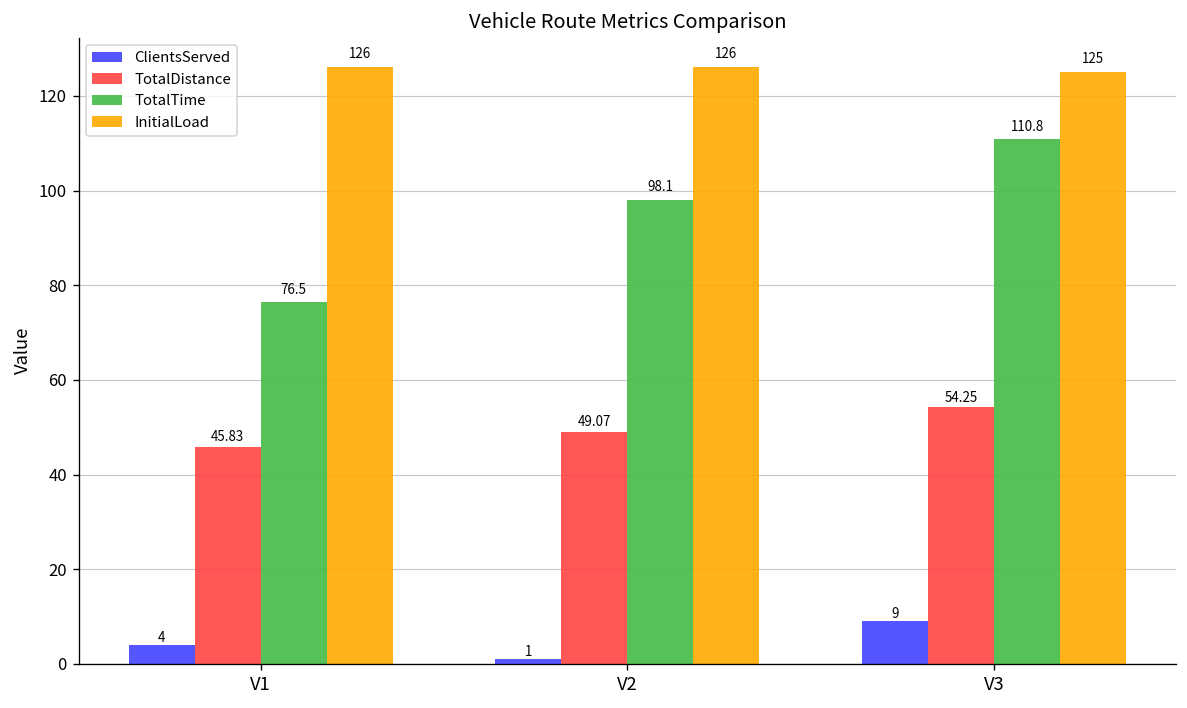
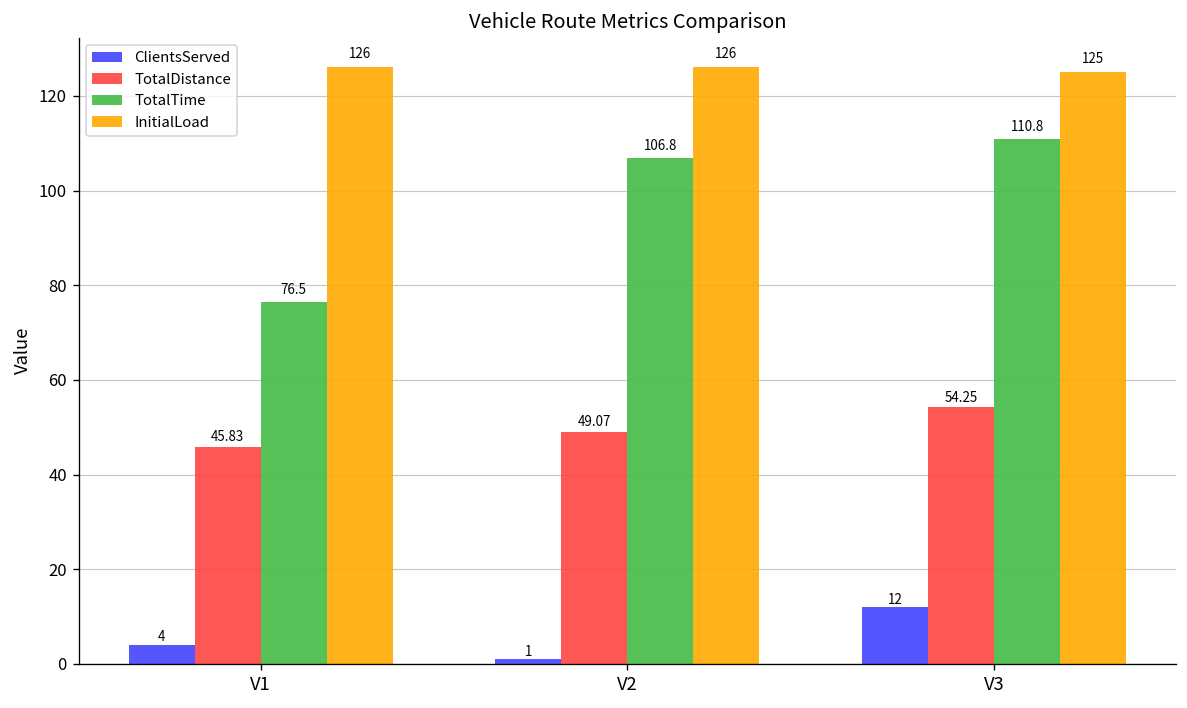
  {
    "ClientsServed": {
      "V1": 4,
      "V2": 1,
-     "V3": 9
+     "V3": 12
    },
    "TotalDistance": {
      "V1": 45.83,
      "V2": 49.07,
      "V3": 54.25
    },
    "TotalTime": {
      "V1": 76.5,
-     "V2": 98.1,
+     "V2": 106.8,
      "V3": 110.8
    },
    "InitialLoad": {
      "V1": 126,
      "V2": 126,
      "V3": 125
    }
  }
